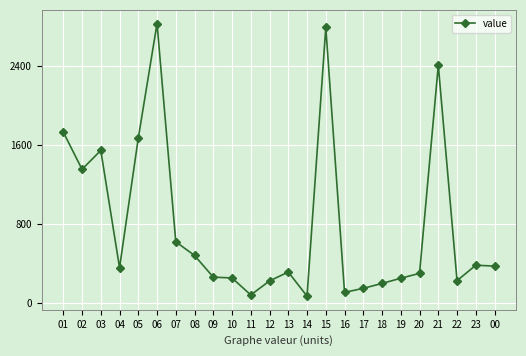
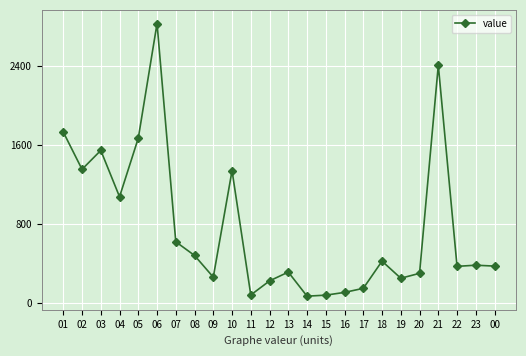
  {
    "01": 1700,
    "02": 1400,
    "03": 1500,
-   "04": 400,
+   "04": 1100,
    "05": 1700,
    "06": 2800,
    "07": 600,
    "08": 500,
    "09": 300,
-   "10": 300,
+   "10": 1300,
    "11": 100,
    "12": 200,
    "13": 300,
    "14": 100,
-   "15": 2800,
+   "15": 100,
    "16": 100,
    "17": 100,
-   "18": 200,
+   "18": 400,
    "19": 300,
    "20": 300,
    "21": 2400,
-   "22": 200,
+   "22": 400,
    "23": 400,
    "00": 400
  }
